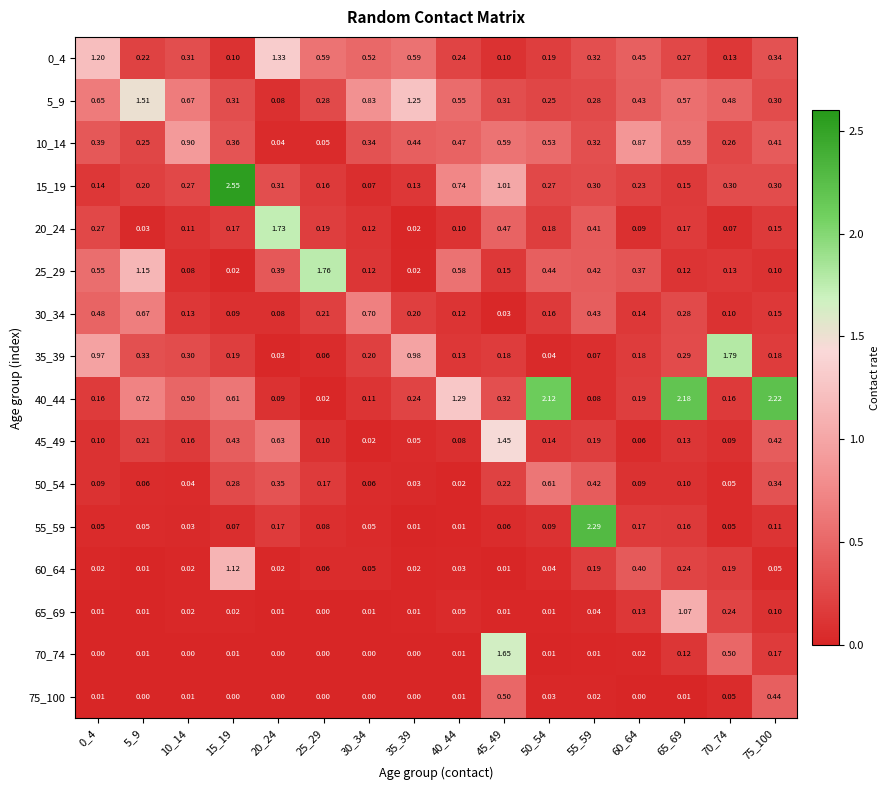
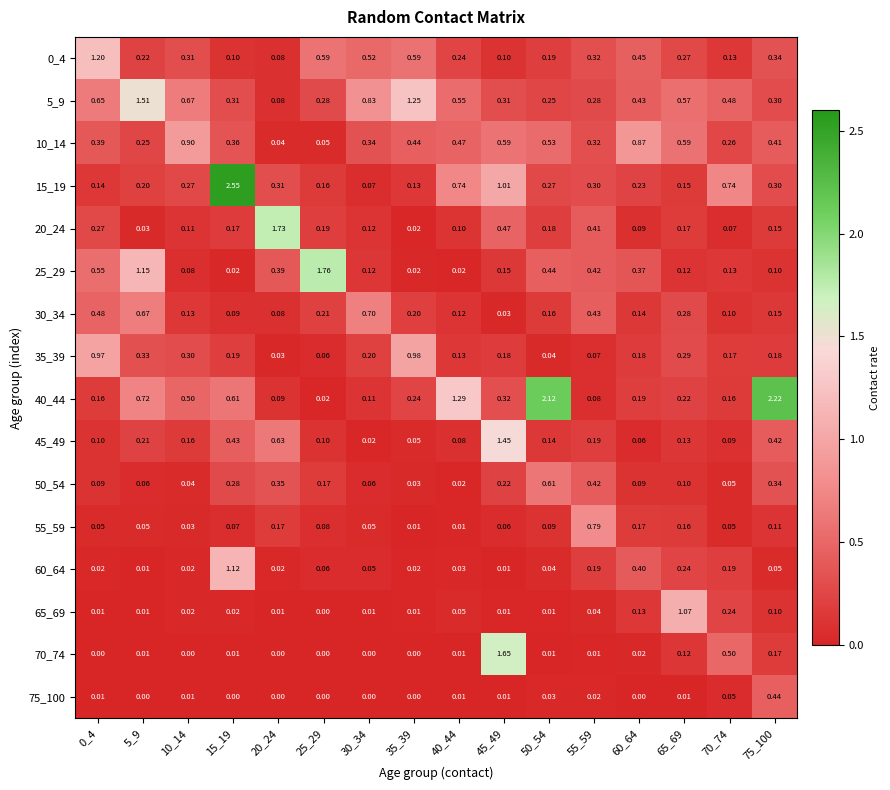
  {
    "0_4": {
      "0_4": 1.20,
      "5_9": 0.22,
      "10_14": 0.31,
      "15_19": 0.10,
-     "20_24": 1.33,
+     "20_24": 0.08,
      "25_29": 0.59,
      "30_34": 0.52,
      "35_39": 0.59,
      "40_44": 0.24,
      "45_49": 0.10,
      "50_54": 0.19,
      "55_59": 0.32,
      "60_64": 0.45,
      "65_69": 0.27,
      "70_74": 0.13,
      "75_100": 0.34
    },
    "15_19": {
      "0_4": 0.14,
      "5_9": 0.20,
      "10_14": 0.27,
      "15_19": 2.55,
      "20_24": 0.31,
      "25_29": 0.16,
      "30_34": 0.07,
      "35_39": 0.13,
      "40_44": 0.74,
      "45_49": 1.01,
      "50_54": 0.27,
      "55_59": 0.30,
      "60_64": 0.23,
      "65_69": 0.15,
-     "70_74": 0.30,
+     "70_74": 0.74,
      "75_100": 0.30
    },
    "25_29": {
      "0_4": 0.55,
      "5_9": 1.15,
      "10_14": 0.08,
      "15_19": 0.02,
      "20_24": 0.39,
      "25_29": 1.76,
      "30_34": 0.12,
      "35_39": 0.02,
-     "40_44": 0.58,
+     "40_44": 0.02,
      "45_49": 0.15,
      "50_54": 0.44,
      "55_59": 0.42,
      "60_64": 0.37,
      "65_69": 0.12,
      "70_74": 0.13,
      "75_100": 0.10
    },
    "35_39": {
      "0_4": 0.97,
      "5_9": 0.33,
      "10_14": 0.30,
      "15_19": 0.19,
      "20_24": 0.03,
      "25_29": 0.06,
      "30_34": 0.20,
      "35_39": 0.98,
      "40_44": 0.13,
      "45_49": 0.18,
      "50_54": 0.04,
      "55_59": 0.07,
      "60_64": 0.18,
      "65_69": 0.29,
-     "70_74": 1.79,
+     "70_74": 0.17,
      "75_100": 0.18
    },
    "40_44": {
      "0_4": 0.16,
      "5_9": 0.72,
      "10_14": 0.50,
      "15_19": 0.61,
      "20_24": 0.09,
      "25_29": 0.02,
      "30_34": 0.11,
      "35_39": 0.24,
      "40_44": 1.29,
      "45_49": 0.32,
      "50_54": 2.12,
      "55_59": 0.08,
      "60_64": 0.19,
-     "65_69": 2.18,
+     "65_69": 0.22,
      "70_74": 0.16,
      "75_100": 2.22
    },
    "55_59": {
      "0_4": 0.05,
      "5_9": 0.05,
      "10_14": 0.03,
      "15_19": 0.07,
      "20_24": 0.17,
      "25_29": 0.08,
      "30_34": 0.05,
      "35_39": 0.01,
      "40_44": 0.01,
      "45_49": 0.06,
      "50_54": 0.09,
-     "55_59": 2.29,
+     "55_59": 0.79,
      "60_64": 0.17,
      "65_69": 0.16,
      "70_74": 0.05,
      "75_100": 0.11
    },
    "75_100": {
      "0_4": 0.01,
      "5_9": 0.00,
      "10_14": 0.01,
      "15_19": 0.00,
      "20_24": 0.00,
      "25_29": 0.00,
      "30_34": 0.00,
      "35_39": 0.00,
      "40_44": 0.01,
-     "45_49": 0.50,
+     "45_49": 0.01,
      "50_54": 0.03,
      "55_59": 0.02,
      "60_64": 0.00,
      "65_69": 0.01,
      "70_74": 0.05,
      "75_100": 0.44
    }
  }
